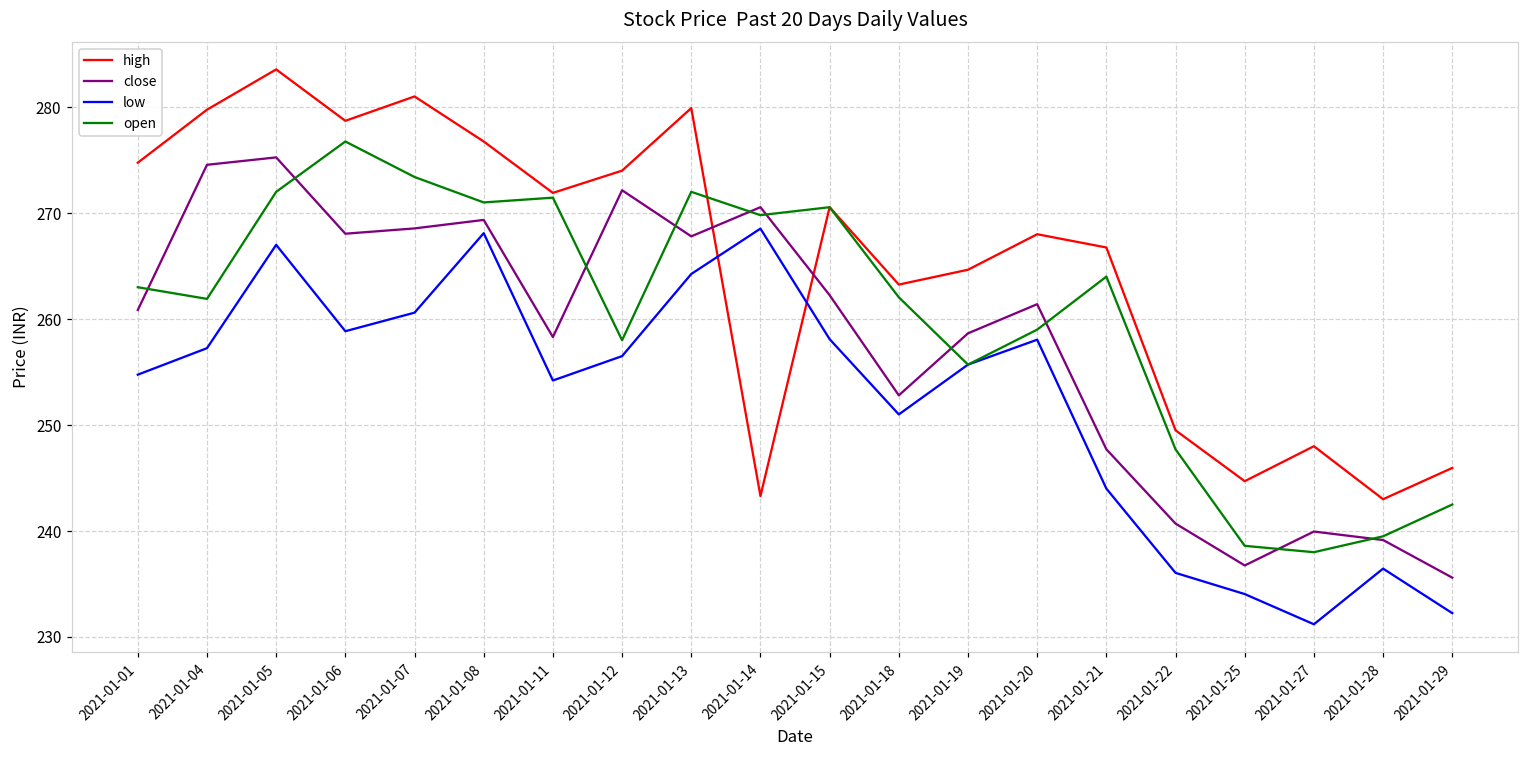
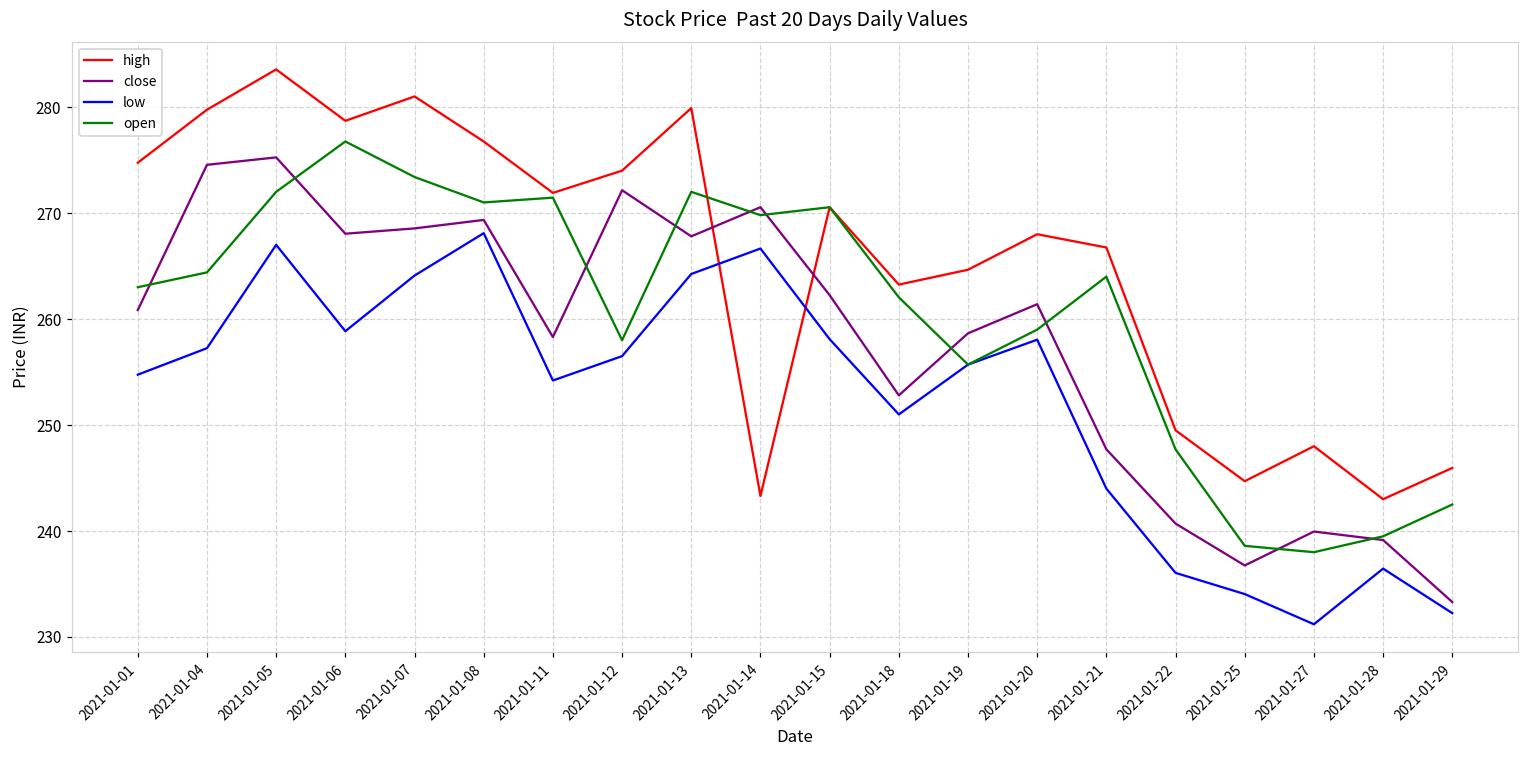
  {
    "high": {
      "2021-01-01": 275,
      "2021-01-04": 280,
      "2021-01-05": 284,
      "2021-01-06": 279,
      "2021-01-07": 281,
      "2021-01-08": 277,
      "2021-01-11": 272,
      "2021-01-12": 274,
      "2021-01-13": 280,
      "2021-01-14": 243,
      "2021-01-18": 263,
      "2021-01-19": 265,
      "2021-01-20": 268,
      "2021-01-21": 267,
      "2021-01-22": 250,
      "2021-01-25": 245,
      "2021-01-27": 248,
      "2021-01-28": 243,
      "2021-01-29": 246
    },
    "close": {
      "2021-01-01": 261,
      "2021-01-04": 275,
      "2021-01-05": 275,
      "2021-01-06": 268,
      "2021-01-07": 269,
      "2021-01-08": 269,
      "2021-01-11": 258,
      "2021-01-12": 272,
      "2021-01-13": 268,
      "2021-01-14": 271,
      "2021-01-15": 262,
      "2021-01-18": 253,
      "2021-01-19": 259,
      "2021-01-20": 261,
      "2021-01-21": 248,
      "2021-01-22": 241,
      "2021-01-25": 237,
      "2021-01-27": 240,
      "2021-01-28": 239,
-     "2021-01-29": 236
+     "2021-01-29": 233
    },
    "low": {
      "2021-01-01": 255,
      "2021-01-04": 257,
      "2021-01-05": 267,
      "2021-01-06": 259,
-     "2021-01-07": 261,
+     "2021-01-07": 264,
      "2021-01-08": 268,
      "2021-01-11": 254,
      "2021-01-12": 257,
      "2021-01-13": 264,
-     "2021-01-14": 269,
+     "2021-01-14": 267,
      "2021-01-15": 258,
      "2021-01-18": 251,
      "2021-01-20": 258,
      "2021-01-21": 244,
      "2021-01-22": 236,
      "2021-01-25": 234,
      "2021-01-27": 231,
      "2021-01-28": 236,
      "2021-01-29": 232
    },
    "open": {
      "2021-01-01": 263,
-     "2021-01-04": 262,
+     "2021-01-04": 264,
      "2021-01-05": 272,
      "2021-01-06": 277,
      "2021-01-07": 273,
      "2021-01-08": 271,
      "2021-01-11": 271,
      "2021-01-12": 258,
      "2021-01-13": 272,
      "2021-01-14": 270,
      "2021-01-18": 262,
      "2021-01-20": 259,
      "2021-01-21": 264,
      "2021-01-22": 248,
      "2021-01-25": 239,
      "2021-01-27": 238,
      "2021-01-28": 240,
      "2021-01-29": 243
    }
  }
